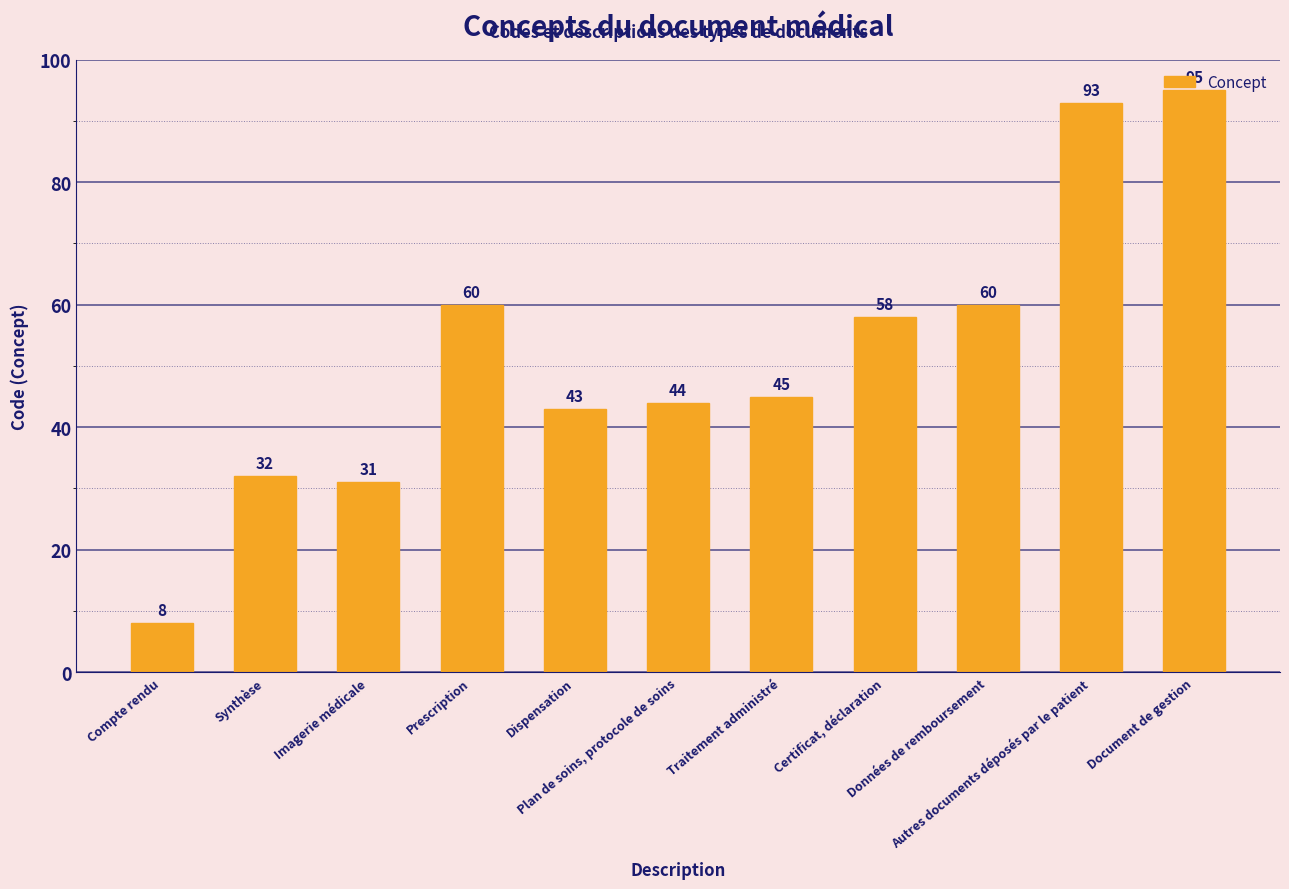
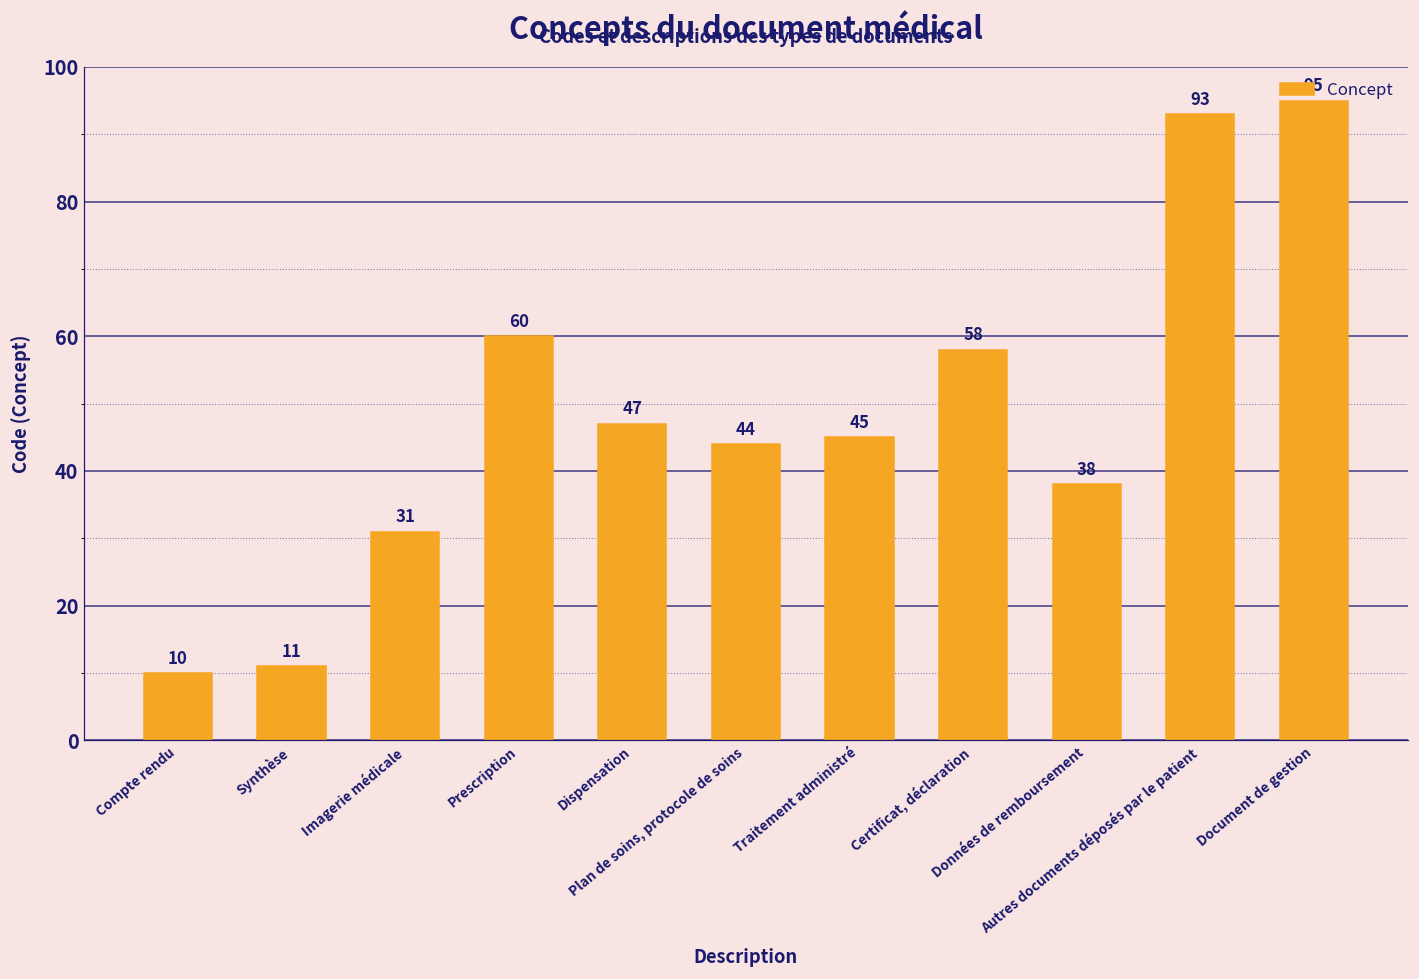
  {
-   "Compte rendu": 8,
-   "Synthèse": 32,
+   "Compte rendu": 10,
+   "Synthèse": 11,
    "Imagerie médicale": 31,
    "Prescription": 60,
-   "Dispensation": 43,
+   "Dispensation": 47,
    "Plan de soins, protocole de soins": 44,
    "Traitement administré": 45,
    "Certificat, déclaration": 58,
-   "Données de remboursement": 60,
+   "Données de remboursement": 38,
    "Autres documents déposés par le patient": 93,
    "Document de gestion": 95
  }
